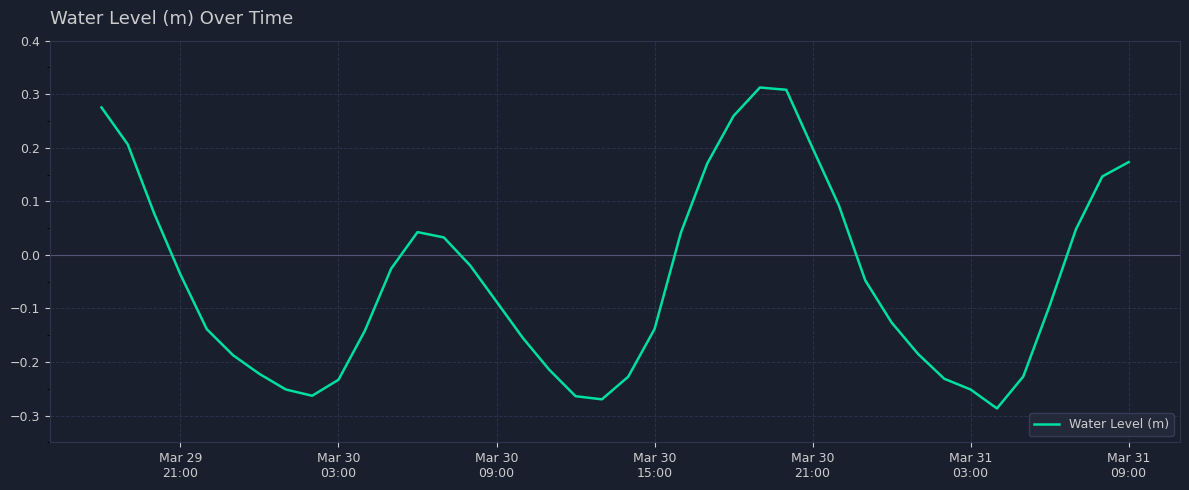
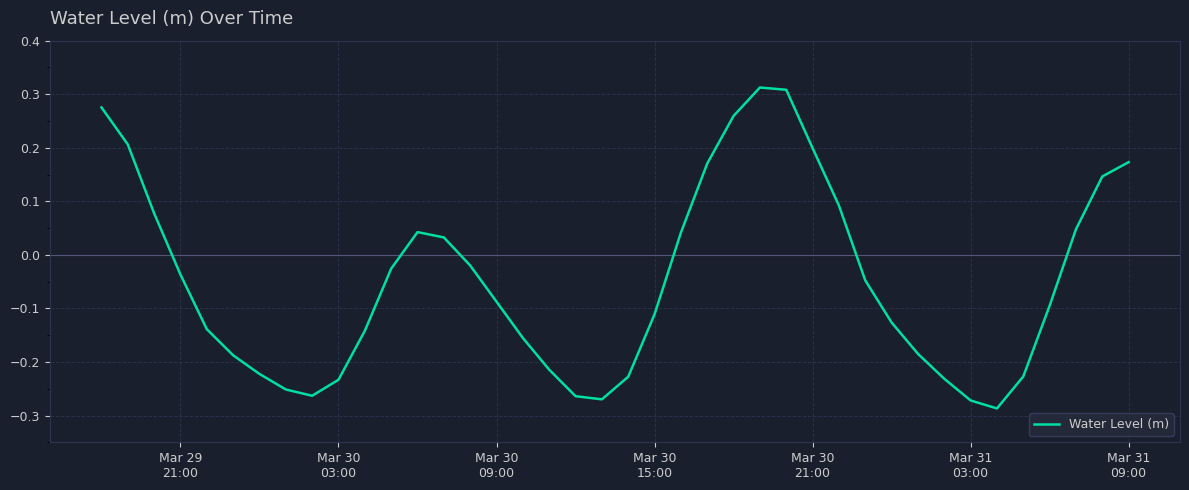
  {
    "Mar 29 21:00": -0.04,
    "Mar 30 03:00": -0.23,
    "Mar 30 09:00": -0.09,
-   "Mar 30 15:00": -0.14,
+   "Mar 30 15:00": -0.11,
    "Mar 30 21:00": 0.20,
-   "Mar 31 03:00": -0.25,
+   "Mar 31 03:00": -0.27,
    "Mar 31 09:00": 0.17
  }
